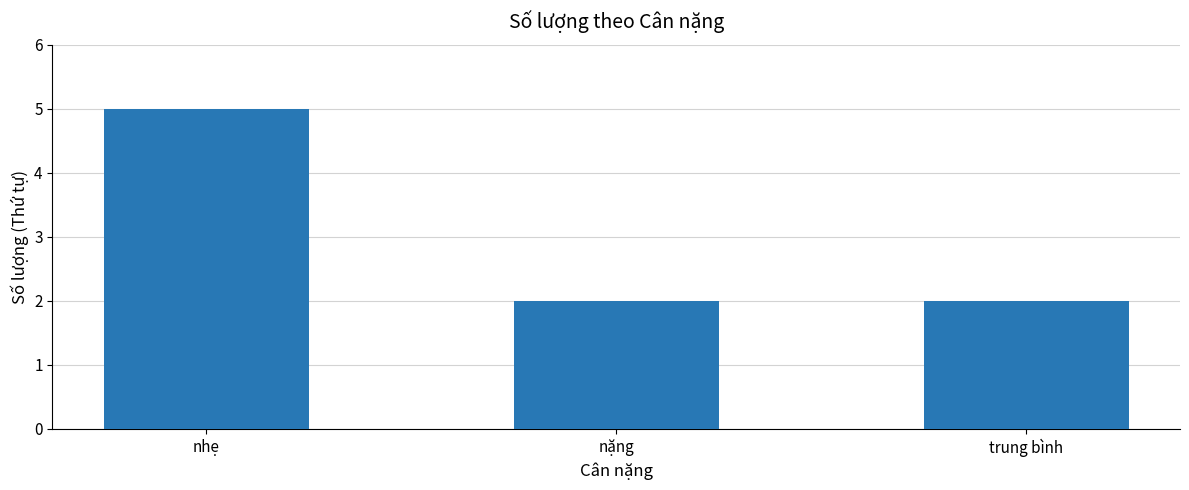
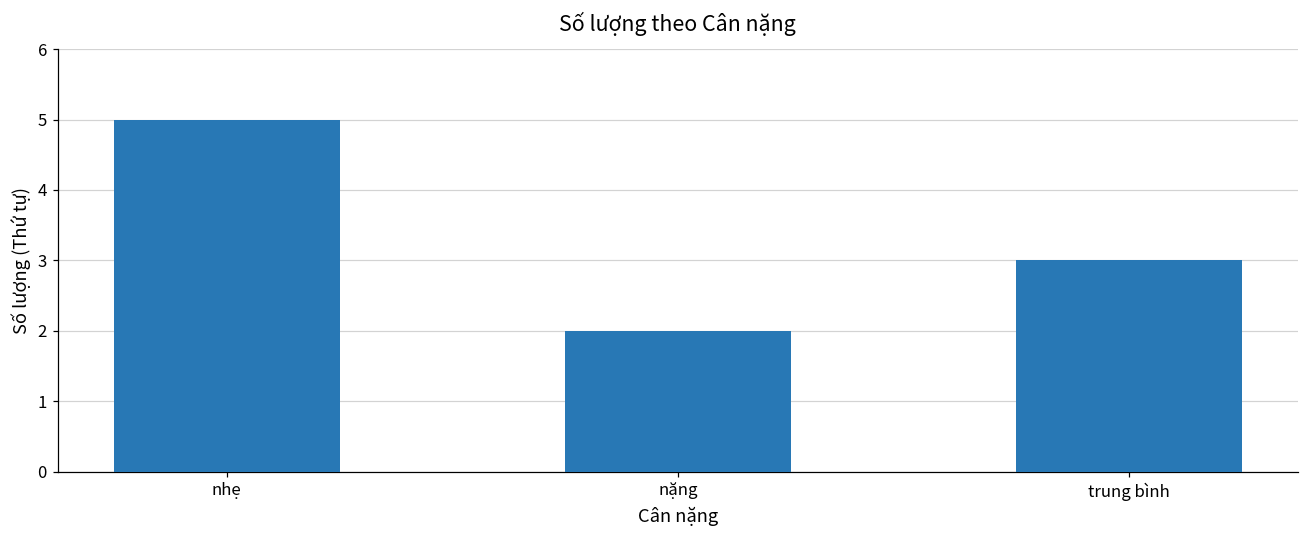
  {
    "nhẹ": 5,
    "nặng": 2,
-   "trung bình": 2
+   "trung bình": 3
  }
